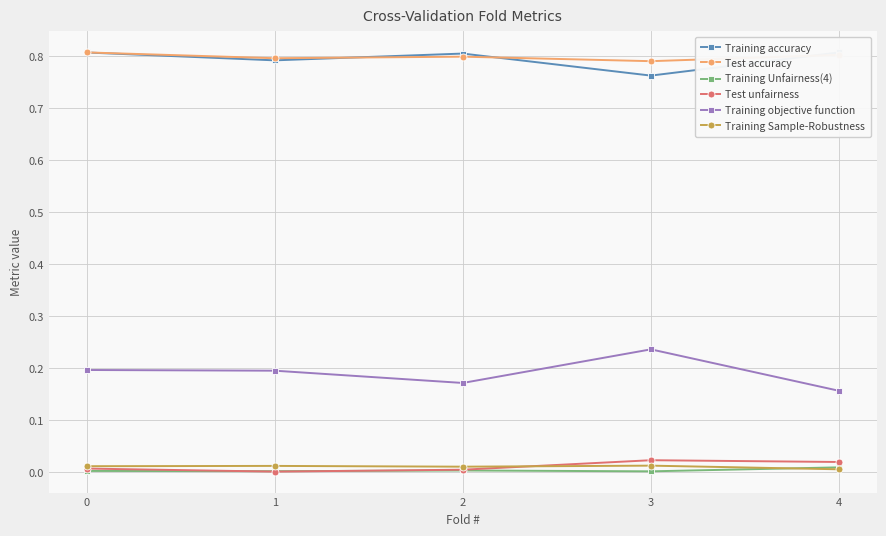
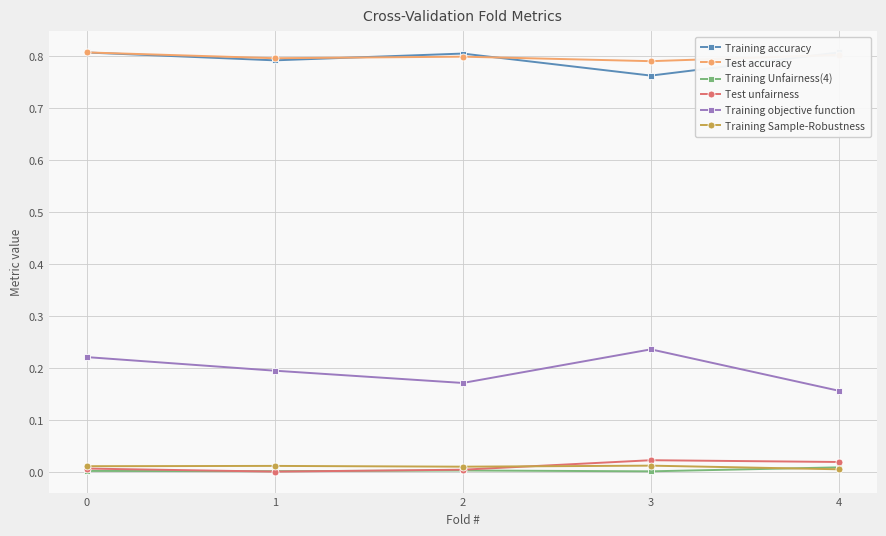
  {
    "Training accuracy": {
      "2": 0.81,
      "3": 0.76
    },
    "Training Unfairness(4)": {
      "3": 0.00
    },
    "Training objective function": {
-     "0": 0.20,
+     "0": 0.22,
      "1": 0.20,
      "2": 0.17,
      "3": 0.24,
      "4": 0.16
    }
  }
